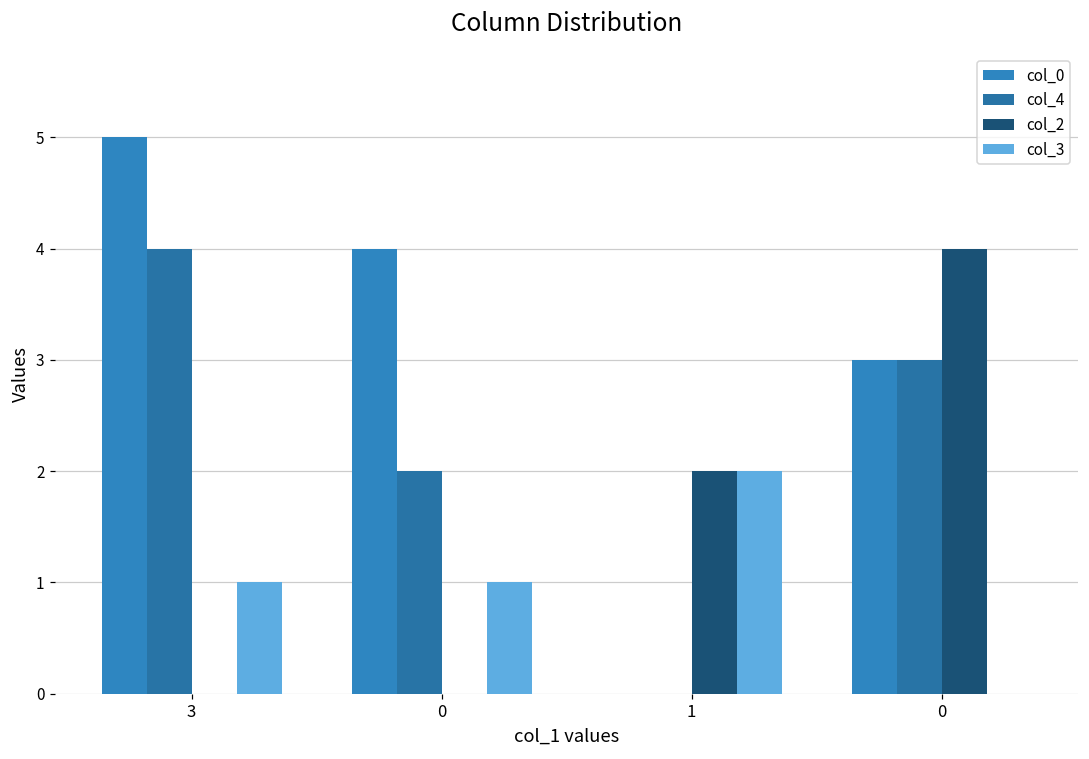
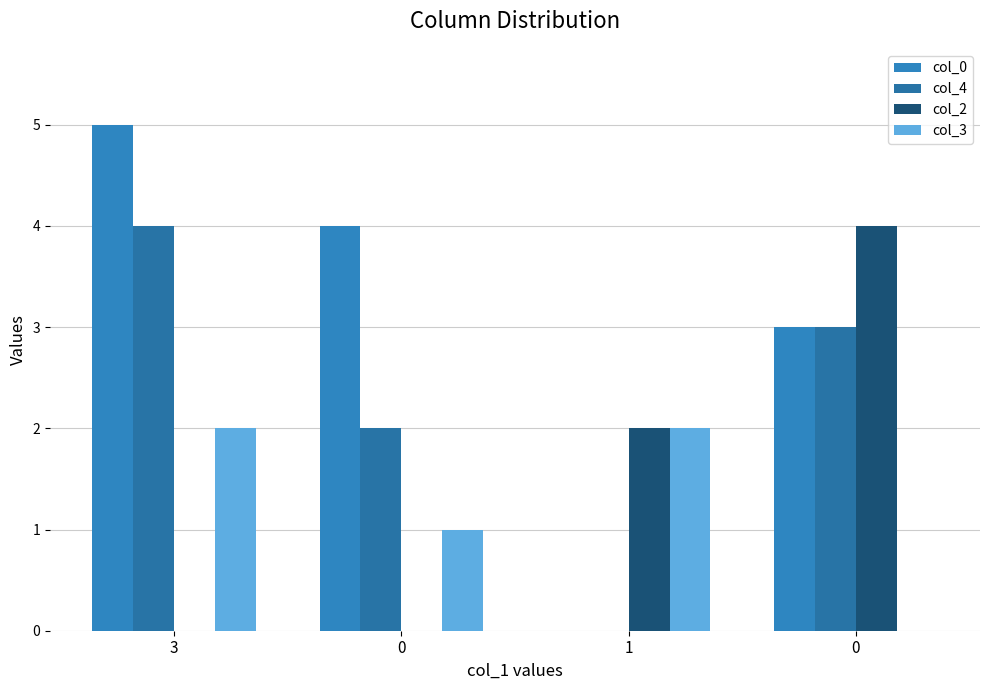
  {
    "col_2": {
      "3": 0,
      "1": 2
    },
    "col_3": {
-     "3": 1,
+     "3": 2,
      "1": 2
    }
  }
